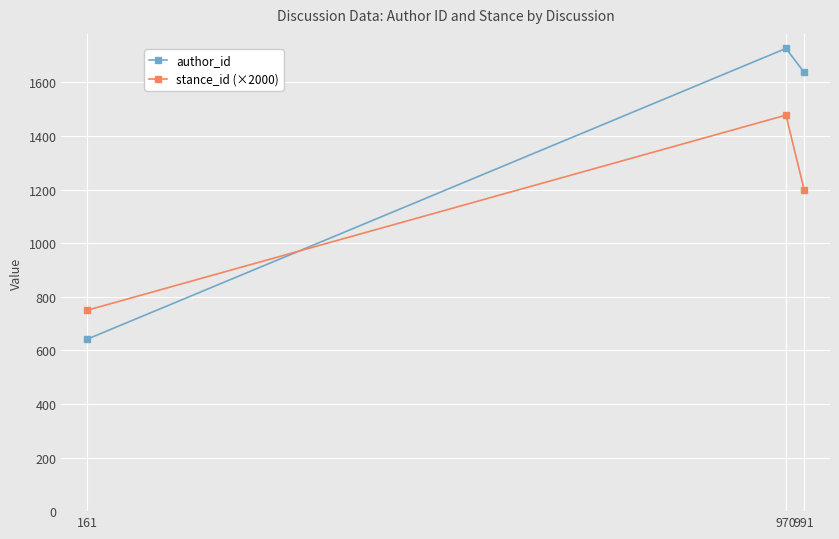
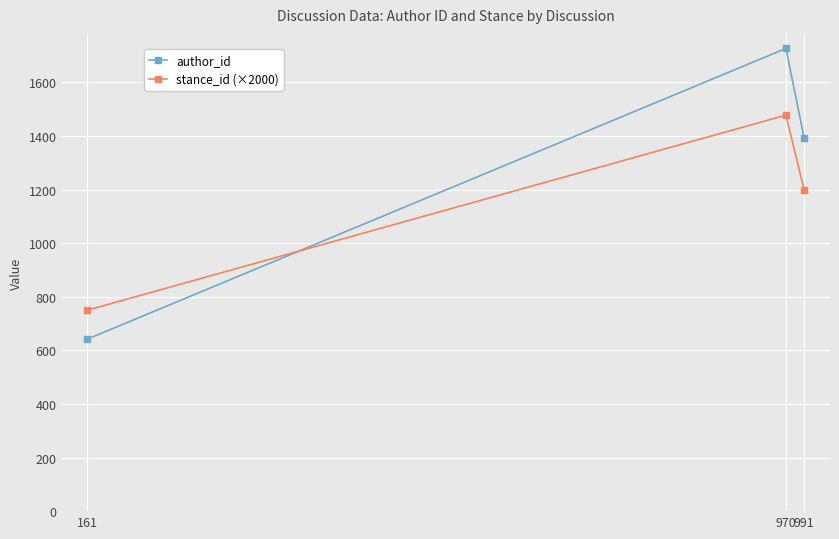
  {
    "author_id": {
      "161": 640,
      "970": 1730,
-     "991": 1640
+     "991": 1390
    },
    "stance_id (×2000)": {
      "161": 750,
      "970": 1480,
      "991": 1200
    }
  }
